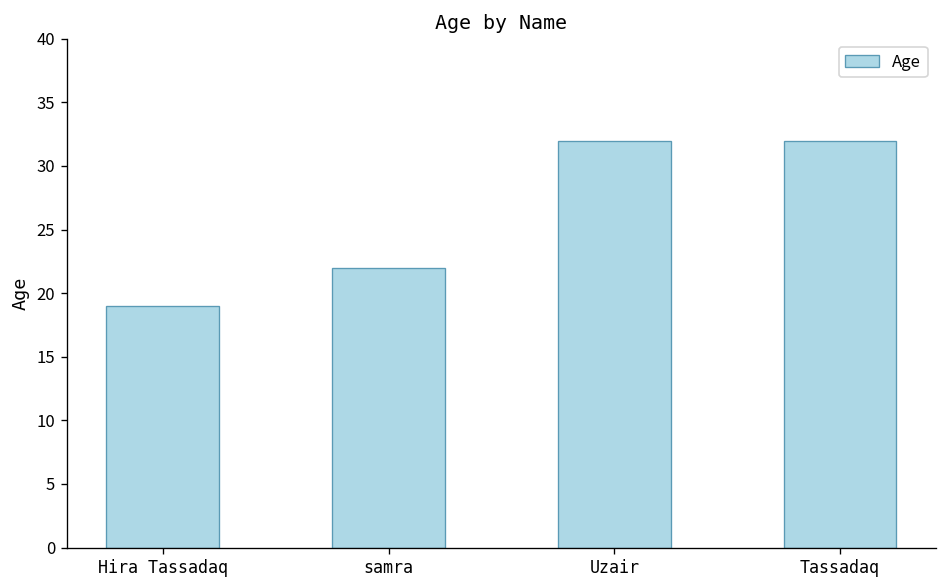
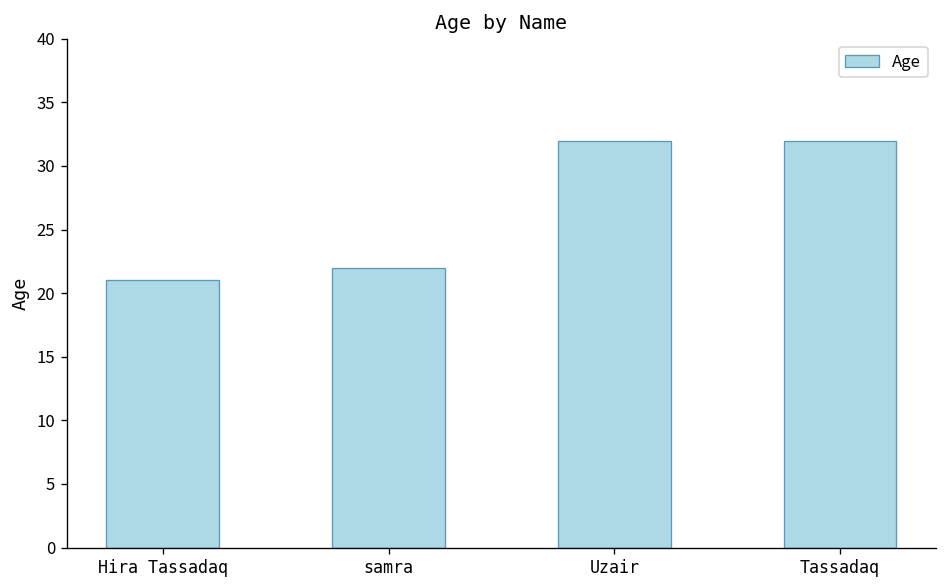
  {
-   "Hira Tassadaq": 19,
+   "Hira Tassadaq": 21,
    "samra": 22,
    "Uzair": 32,
    "Tassadaq": 32
  }
